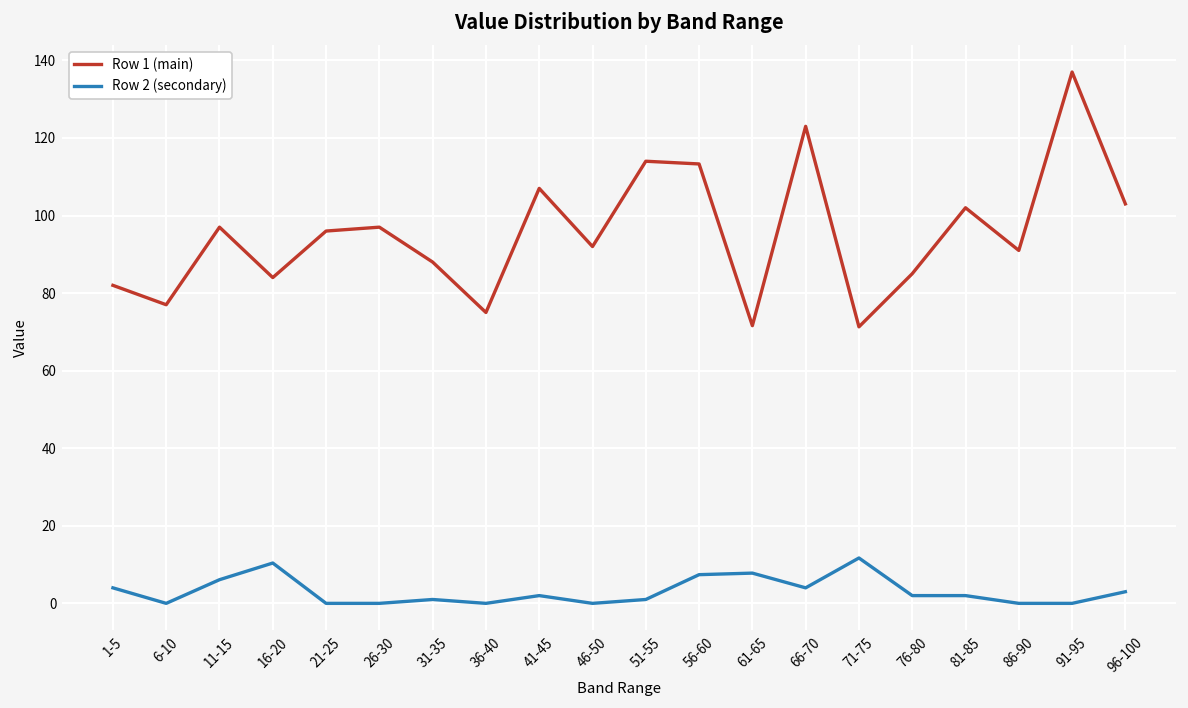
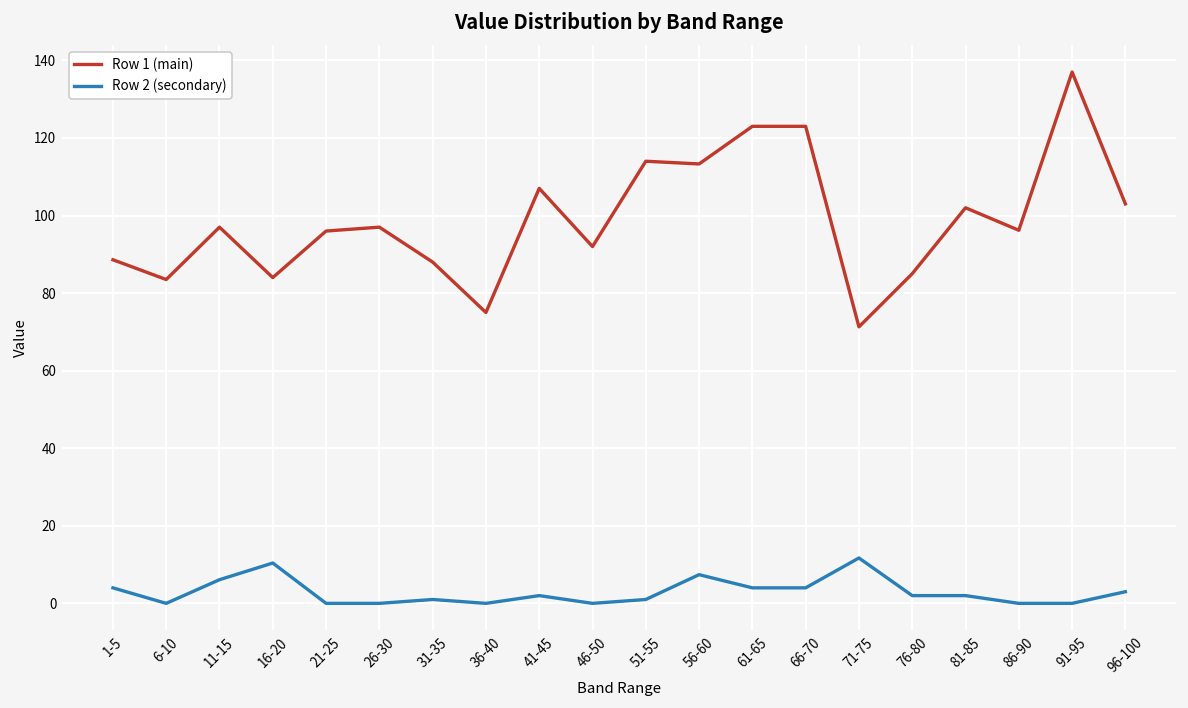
  {
    "Row 1 (main)": {
-     "1-5": 82,
-     "6-10": 77,
+     "1-5": 89,
+     "6-10": 84,
      "11-15": 97,
      "16-20": 84,
      "21-25": 96,
      "26-30": 97,
      "31-35": 88,
      "36-40": 75,
      "41-45": 107,
      "46-50": 92,
      "51-55": 114,
      "56-60": 113,
-     "61-65": 72,
+     "61-65": 123,
      "66-70": 123,
      "71-75": 71,
      "76-80": 85,
      "81-85": 102,
-     "86-90": 91,
+     "86-90": 96,
      "91-95": 137,
      "96-100": 103
    },
    "Row 2 (secondary)": {
      "1-5": 4,
      "6-10": 0,
      "11-15": 6,
      "16-20": 10,
      "21-25": 0,
      "26-30": 0,
      "31-35": 1,
      "36-40": 0,
      "41-45": 2,
      "46-50": 0,
      "51-55": 1,
      "56-60": 7,
-     "61-65": 8,
+     "61-65": 4,
      "66-70": 4,
      "71-75": 12,
      "76-80": 2,
      "81-85": 2,
      "86-90": 0,
      "91-95": 0,
      "96-100": 3
    }
  }
